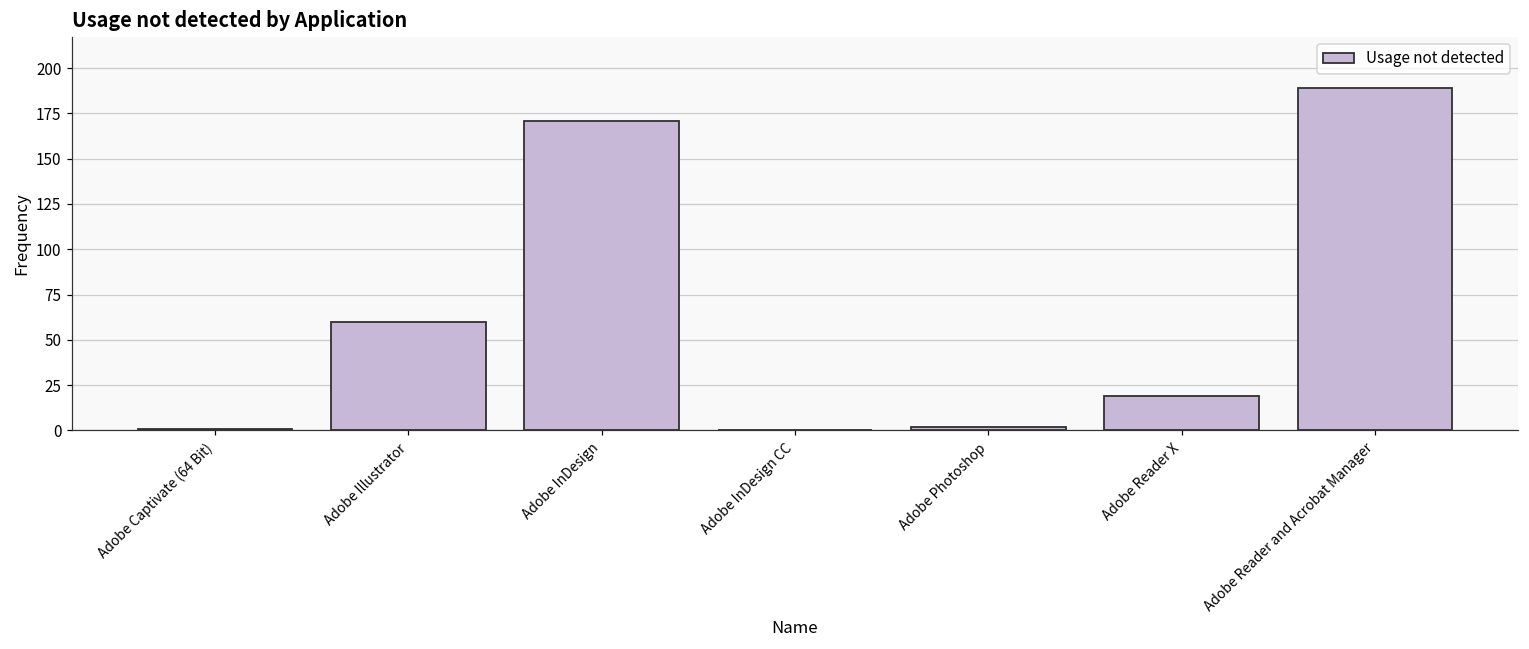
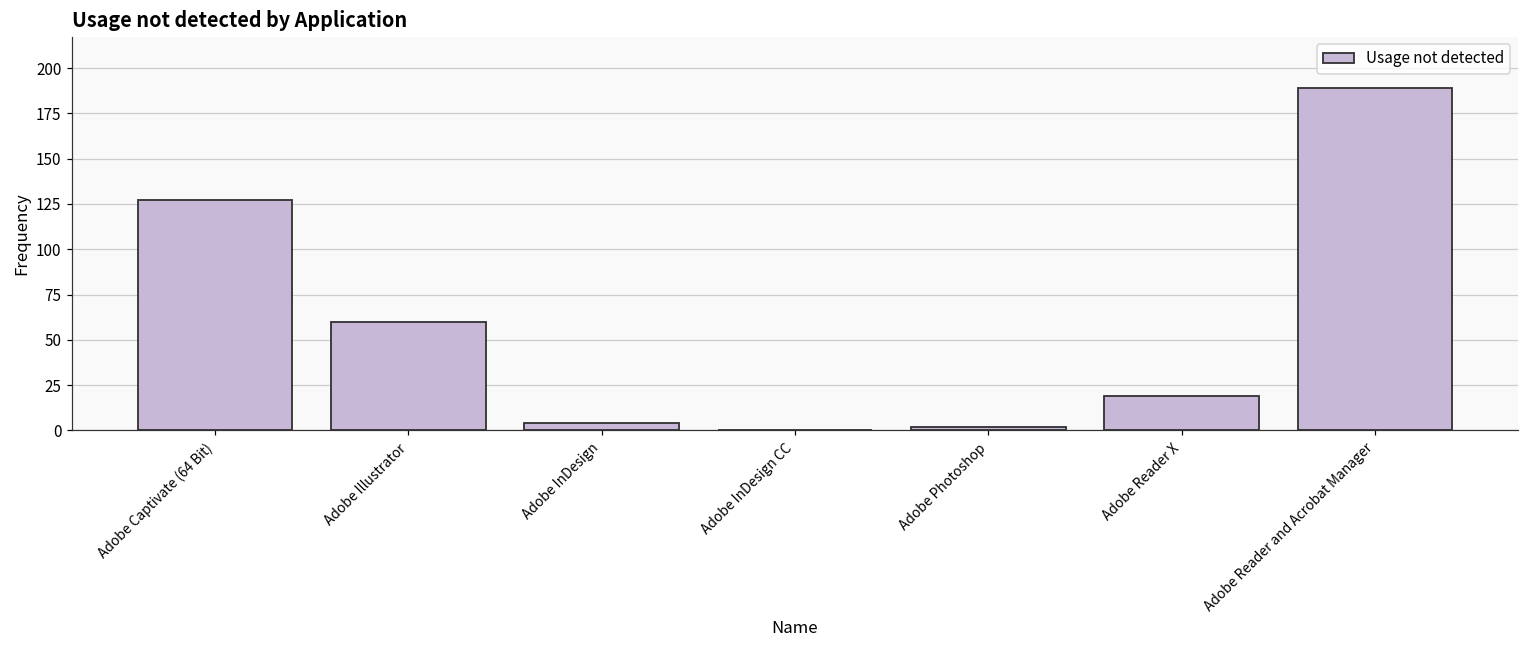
  {
-   "Adobe Captivate (64 Bit)": 1,
+   "Adobe Captivate (64 Bit)": 127,
    "Adobe Illustrator": 60,
-   "Adobe InDesign": 171,
+   "Adobe InDesign": 4,
    "Adobe InDesign CC": 0,
    "Adobe Photoshop": 2,
    "Adobe Reader X": 19,
    "Adobe Reader and Acrobat Manager": 189
  }
